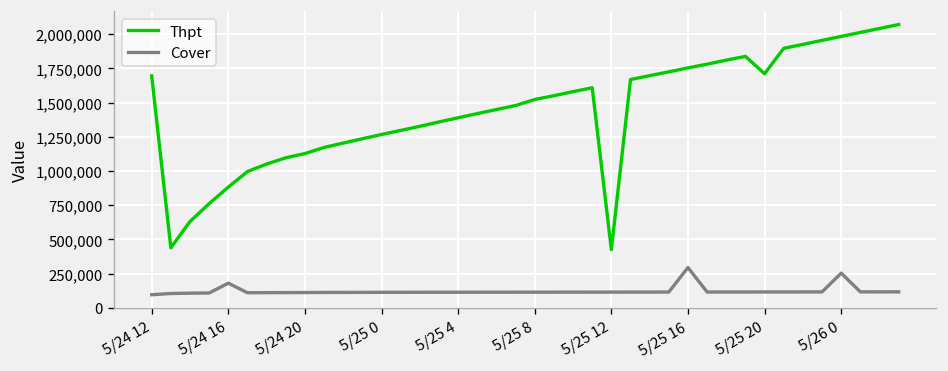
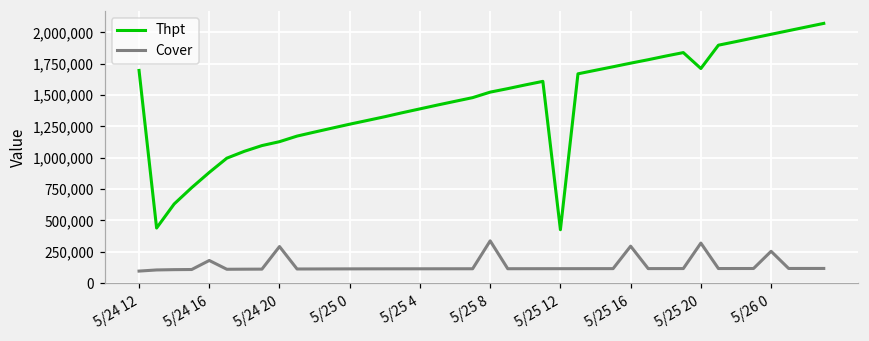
  {
    "Thpt": {
      "5/24 12": "1,700,000",
      "5/24 16": "880,000",
      "5/24 20": "1,130,000",
      "5/25 0": "1,270,000",
      "5/25 4": "1,390,000",
      "5/25 8": "1,520,000",
      "5/25 12": "430,000",
      "5/25 16": "1,750,000",
      "5/25 20": "1,710,000",
      "5/26 0": "1,980,000"
    },
    "Cover": {
      "5/24 12": "100,000",
      "5/24 16": "180,000",
-     "5/24 20": "110,000",
+     "5/24 20": "290,000",
      "5/25 0": "110,000",
      "5/25 4": "110,000",
-     "5/25 8": "110,000",
+     "5/25 8": "340,000",
      "5/25 12": "110,000",
      "5/25 16": "290,000",
-     "5/25 20": "120,000",
+     "5/25 20": "320,000",
      "5/26 0": "250,000"
    }
  }
